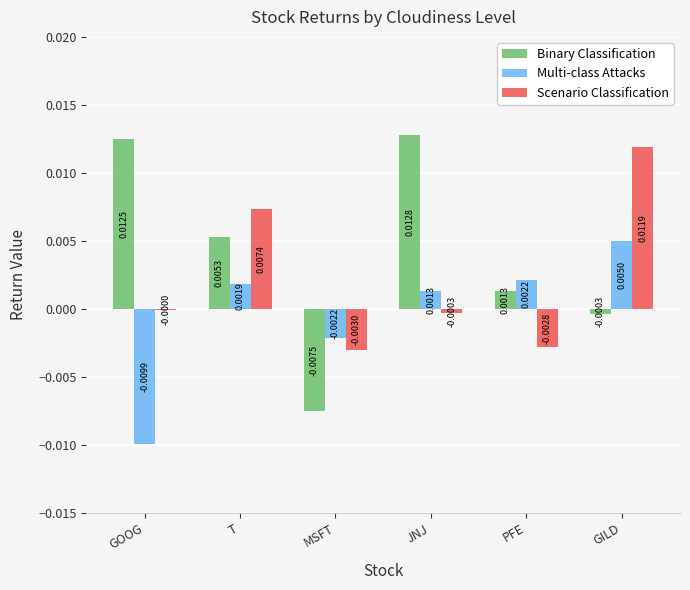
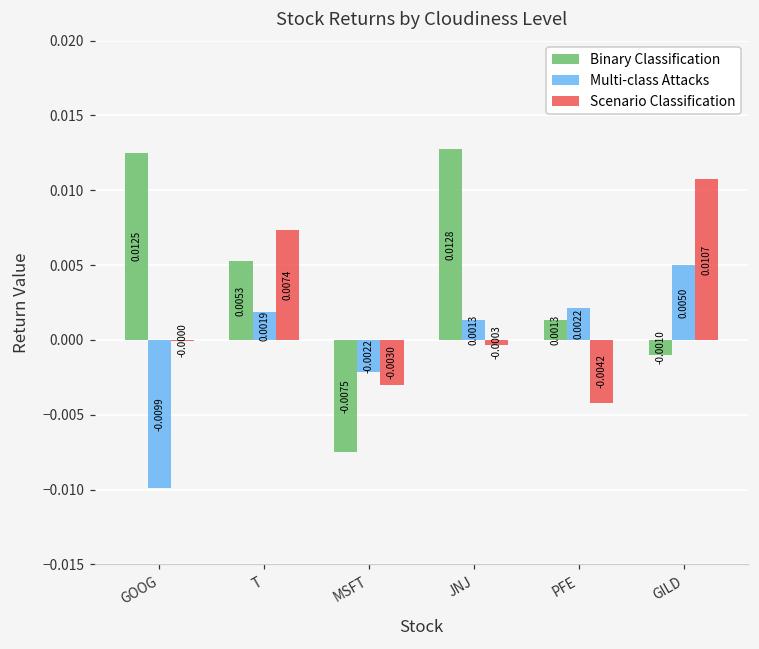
  {
    "Binary Classification": {
      "GOOG": 0.0125,
      "T": 0.0053,
      "MSFT": -0.0075,
      "JNJ": 0.0128,
      "PFE": 0.0013,
-     "GILD": -0.0003
+     "GILD": -0.0010
    },
    "Multi-class Attacks": {
      "GOOG": -0.0099,
      "T": 0.0019,
      "MSFT": -0.0022,
      "JNJ": 0.0013,
      "PFE": 0.0022,
      "GILD": 0.0050
    },
    "Scenario Classification": {
      "GOOG": -0.0000,
      "T": 0.0074,
      "MSFT": -0.0030,
      "JNJ": -0.0003,
-     "PFE": -0.0028,
-     "GILD": 0.0119
+     "PFE": -0.0042,
+     "GILD": 0.0107
    }
  }
